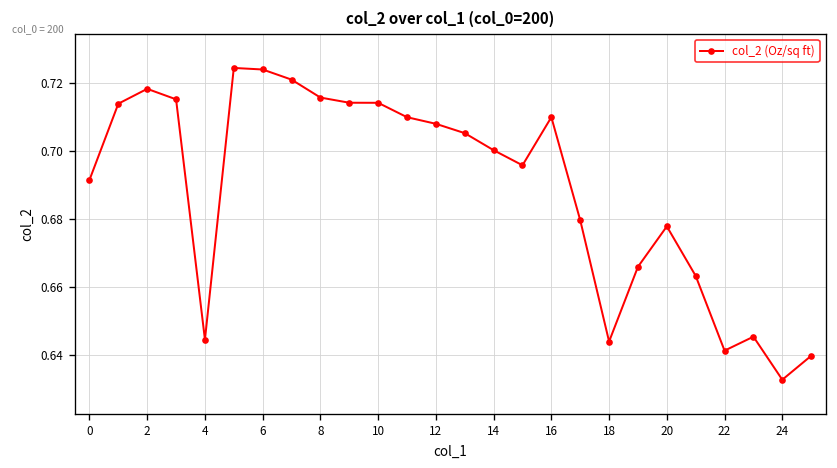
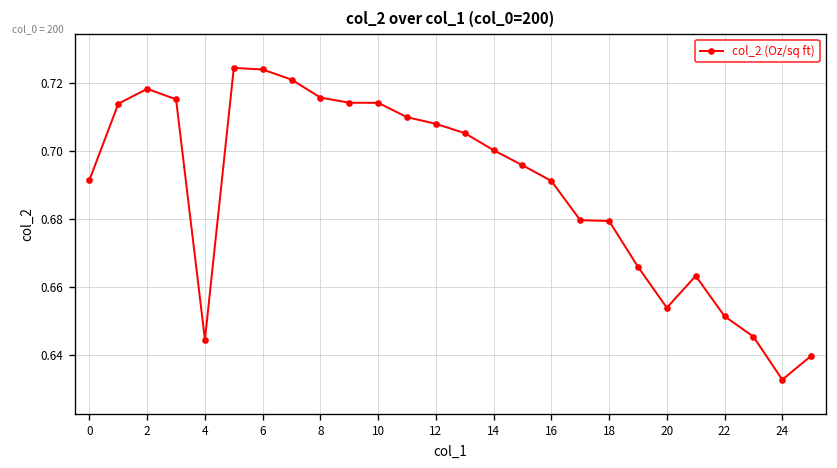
  {
    "0": 0.692,
    "2": 0.718,
    "4": 0.644,
    "6": 0.724,
    "8": 0.716,
    "10": 0.714,
    "12": 0.708,
    "14": 0.700,
-   "16": 0.710,
-   "18": 0.644,
-   "20": 0.678,
-   "22": 0.641,
+   "16": 0.691,
+   "18": 0.679,
+   "20": 0.654,
+   "22": 0.651,
    "24": 0.633
  }
